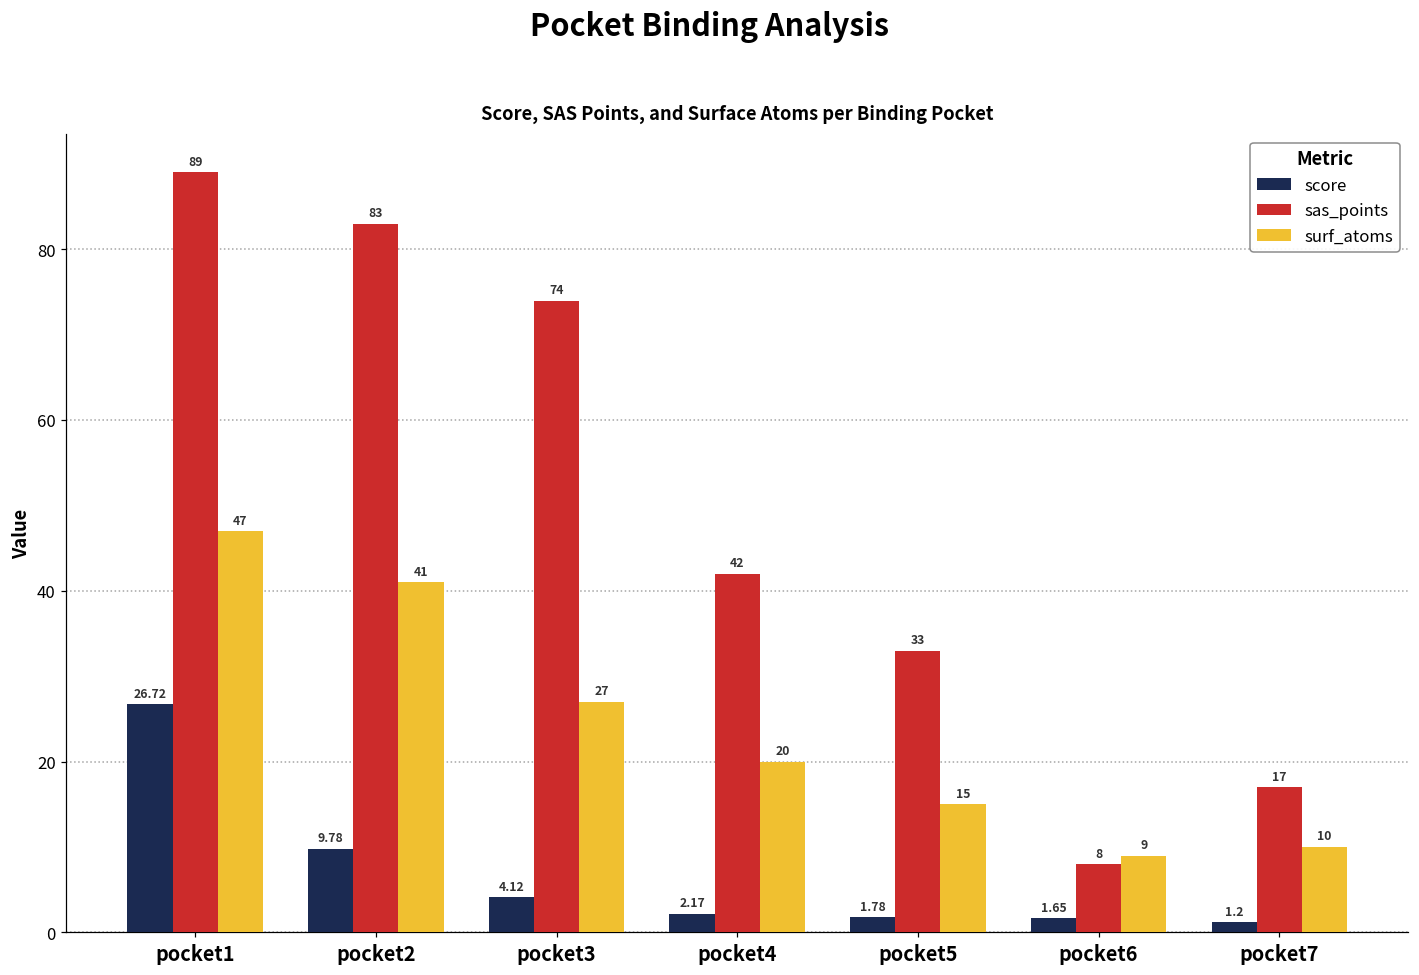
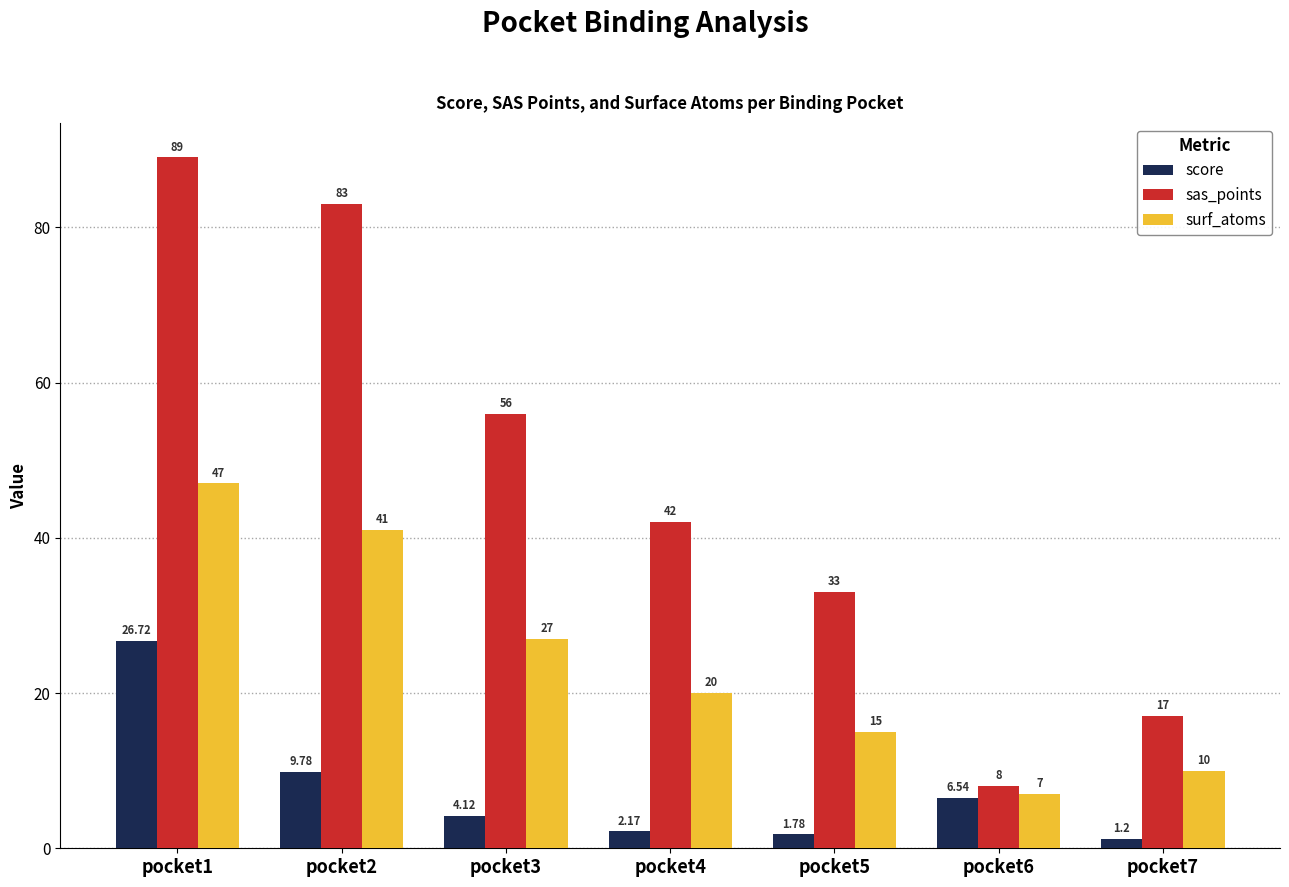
  {
    "score": {
      "pocket1": 26.72,
      "pocket2": 9.78,
      "pocket3": 4.12,
      "pocket4": 2.17,
      "pocket5": 1.78,
-     "pocket6": 1.65,
+     "pocket6": 6.54,
      "pocket7": 1.2
    },
    "sas_points": {
      "pocket1": 89,
      "pocket2": 83,
-     "pocket3": 74,
+     "pocket3": 56,
      "pocket4": 42,
      "pocket5": 33,
      "pocket6": 8,
      "pocket7": 17
    },
    "surf_atoms": {
      "pocket1": 47,
      "pocket2": 41,
      "pocket3": 27,
      "pocket4": 20,
      "pocket5": 15,
-     "pocket6": 9,
+     "pocket6": 7,
      "pocket7": 10
    }
  }
